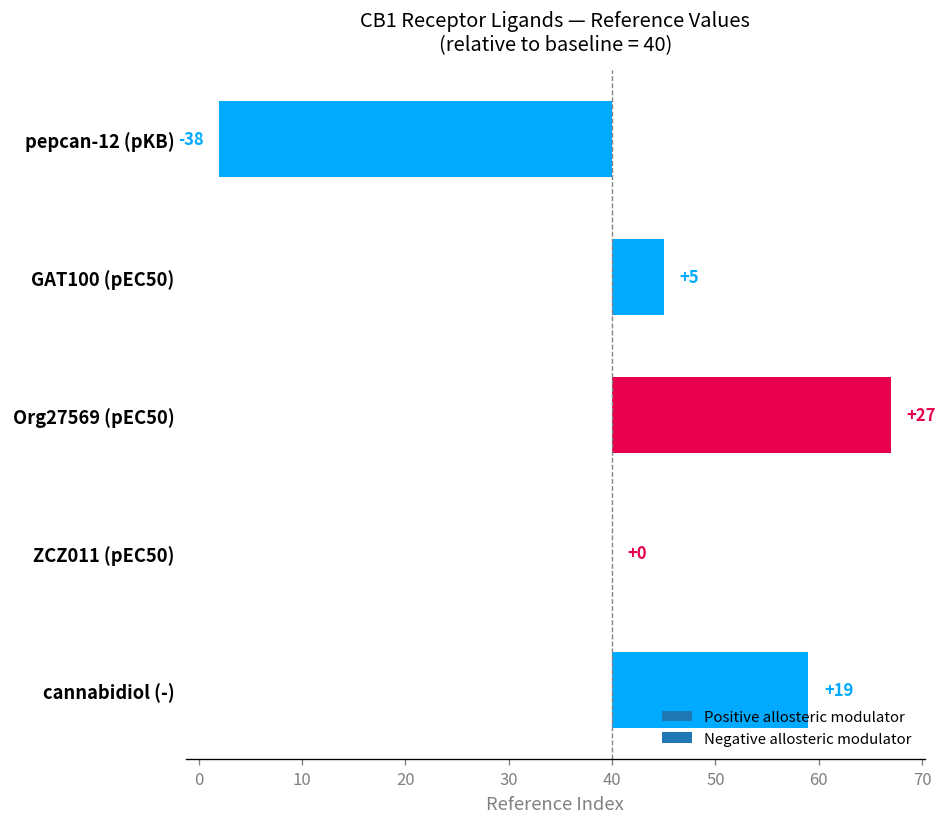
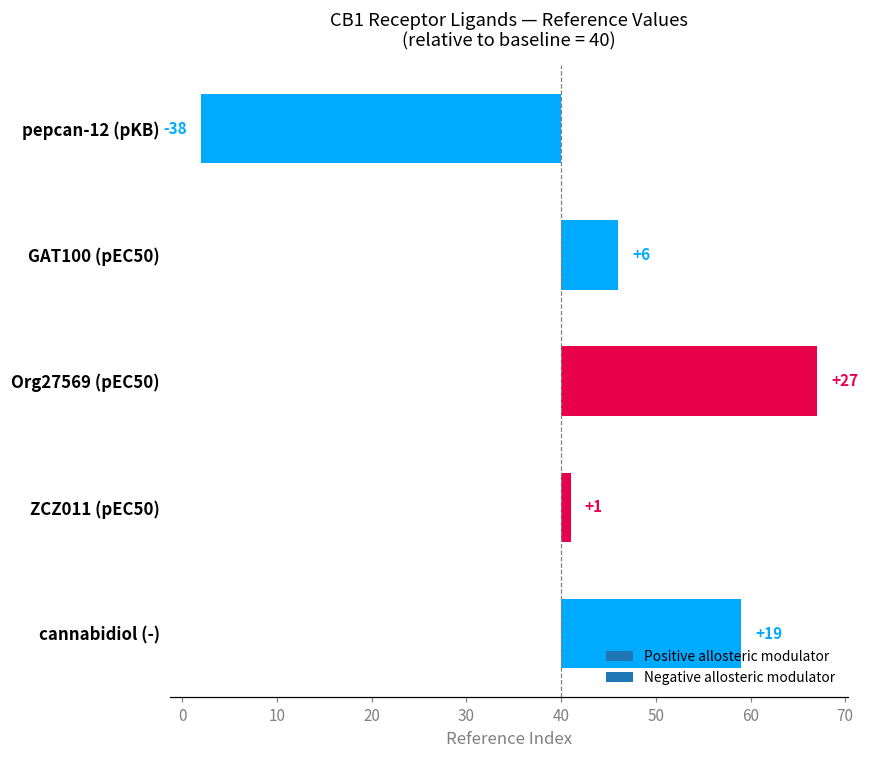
  {
    "pepcan-12 (pKB)": "-38",
-   "GAT100 (pEC50)": "+5",
+   "GAT100 (pEC50)": "+6",
    "Org27569 (pEC50)": "+27",
-   "ZCZ011 (pEC50)": "+0",
+   "ZCZ011 (pEC50)": "+1",
    "cannabidiol (-)": "+19"
  }
